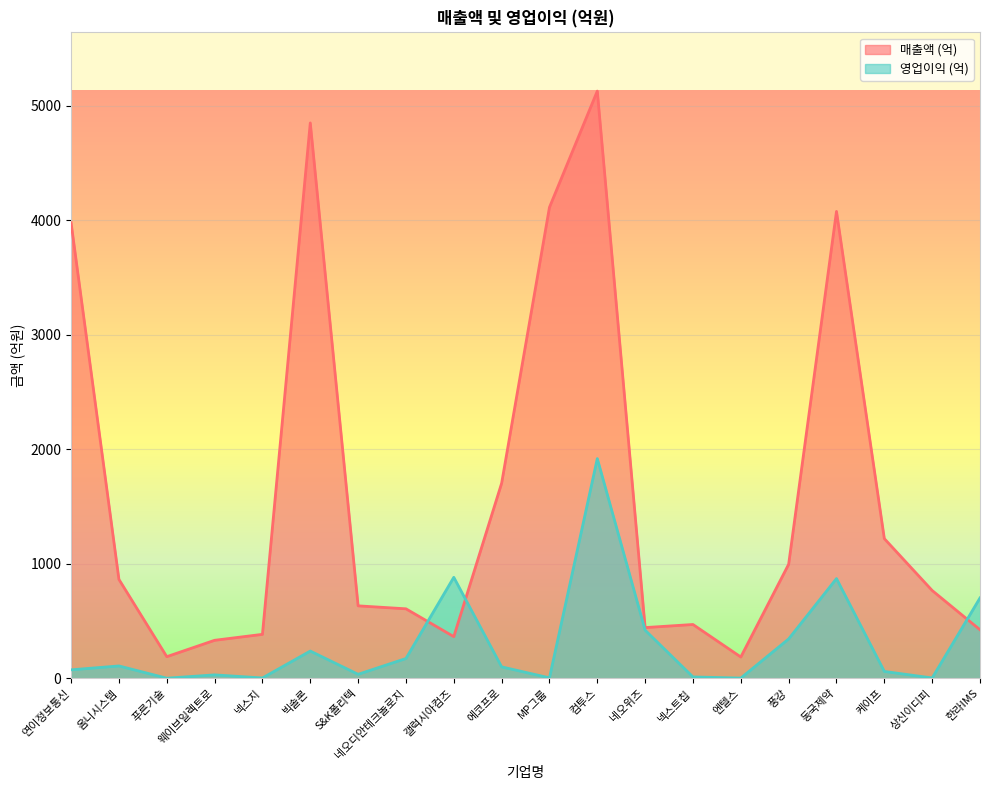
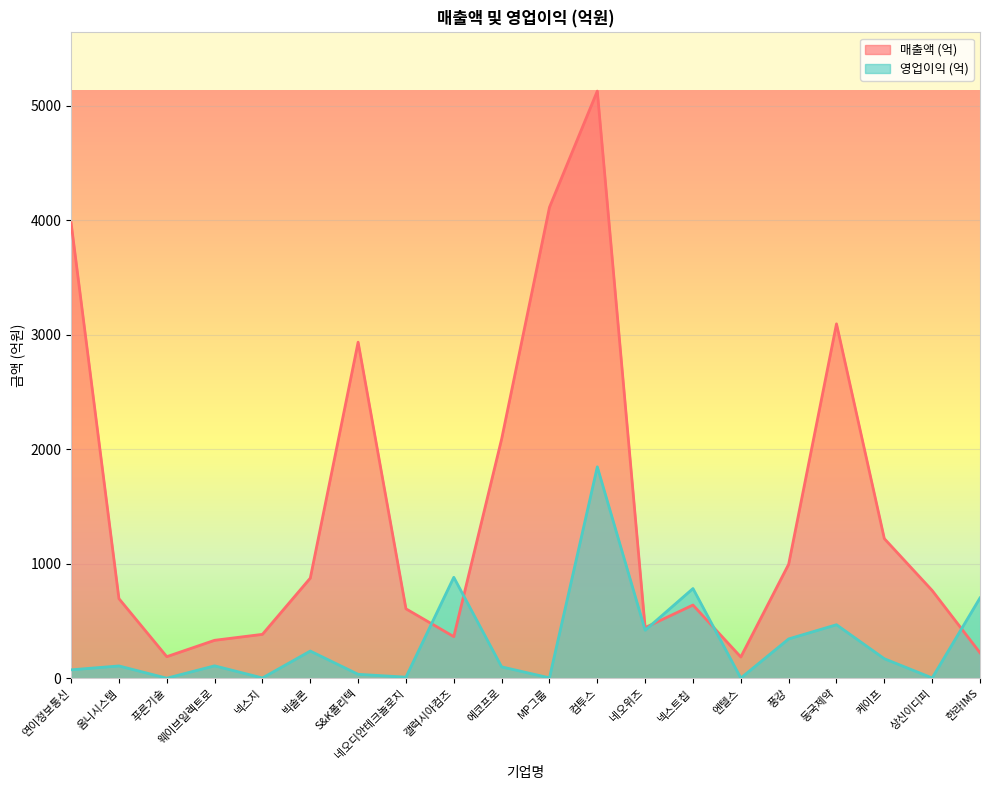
  {
    "매출액 (억)": {
      "연이정보통신": 3980,
-     "옴니시스템": 870,
+     "옴니시스템": 700,
      "푸른기술": 190,
      "웨이브일렉트로": 330,
      "넥스지": 390,
-     "빅솔론": 4850,
-     "S&K폴리텍": 630,
+     "빅솔론": 880,
+     "S&K폴리텍": 2940,
      "네오디안테크놀로지": 610,
      "갤럭시아컴즈": 370,
-     "에코프로": 1710,
+     "에코프로": 2090,
      "MP그룹": 4120,
      "컴투스": 5130,
      "네오위즈": 440,
-     "넥스트칩": 470,
+     "넥스트칩": 640,
      "엔텔스": 190,
      "풍강": 1000,
-     "동국제약": 4080,
+     "동국제약": 3100,
      "케이프": 1220,
      "상신이디피": 770,
-     "한라IMS": 430
+     "한라IMS": 220
    },
    "영업이익 (억)": {
      "연이정보통신": 80,
      "옴니시스템": 110,
      "푸른기술": 0,
-     "웨이브일렉트로": 30,
+     "웨이브일렉트로": 110,
      "넥스지": 0,
      "빅솔론": 240,
      "S&K폴리텍": 40,
-     "네오디안테크놀로지": 170,
+     "네오디안테크놀로지": 10,
      "갤럭시아컴즈": 880,
      "에코프로": 100,
      "MP그룹": 10,
-     "컴투스": 1920,
+     "컴투스": 1850,
      "네오위즈": 420,
-     "넥스트칩": 10,
+     "넥스트칩": 790,
      "엔텔스": 0,
      "풍강": 350,
-     "동국제약": 870,
-     "케이프": 60,
+     "동국제약": 470,
+     "케이프": 170,
      "상신이디피": 0,
      "한라IMS": 700
    }
  }
